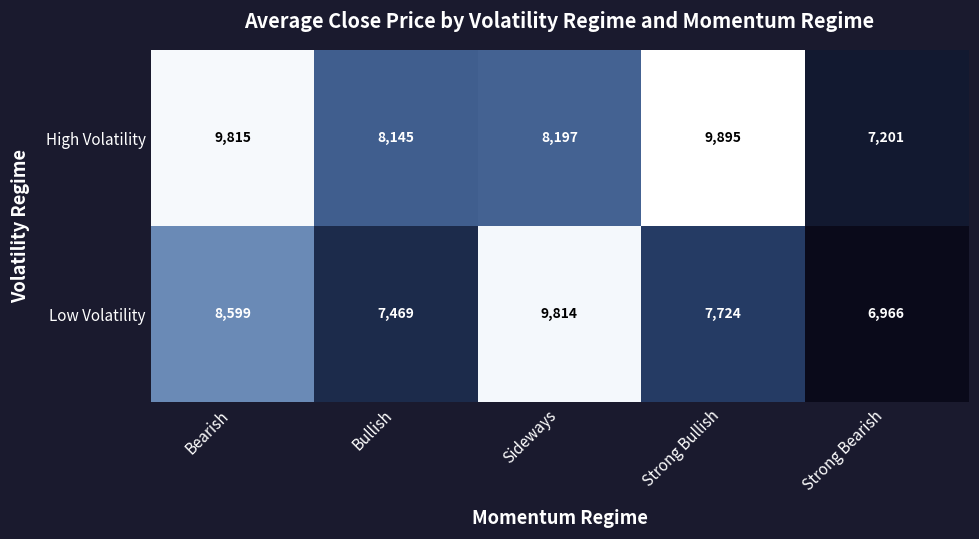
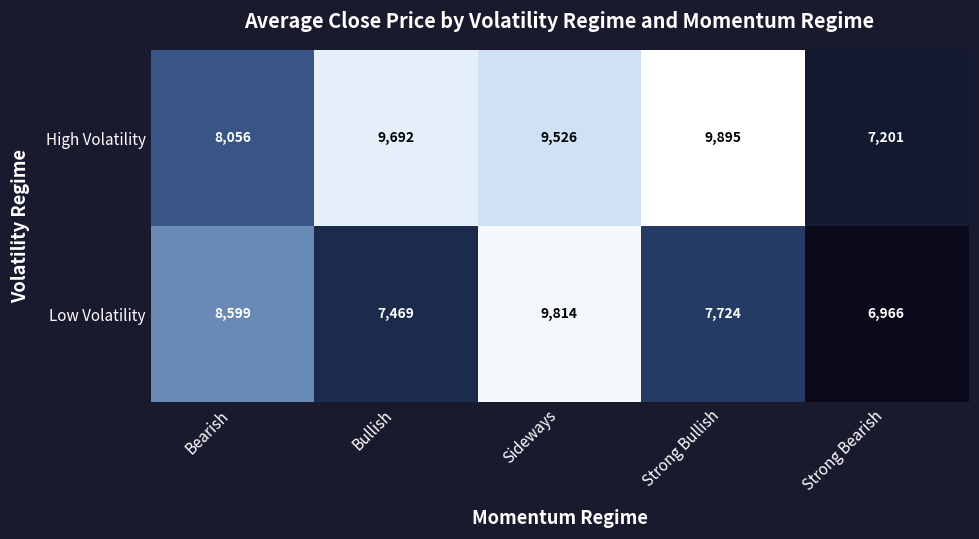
  {
    "High Volatility": {
-     "Bearish": "9,815",
-     "Bullish": "8,145",
-     "Sideways": "8,197",
+     "Bearish": "8,056",
+     "Bullish": "9,692",
+     "Sideways": "9,526",
      "Strong Bullish": "9,895",
      "Strong Bearish": "7,201"
    },
    "Low Volatility": {
      "Bearish": "8,599",
      "Bullish": "7,469",
      "Sideways": "9,814",
      "Strong Bullish": "7,724",
      "Strong Bearish": "6,966"
    }
  }
